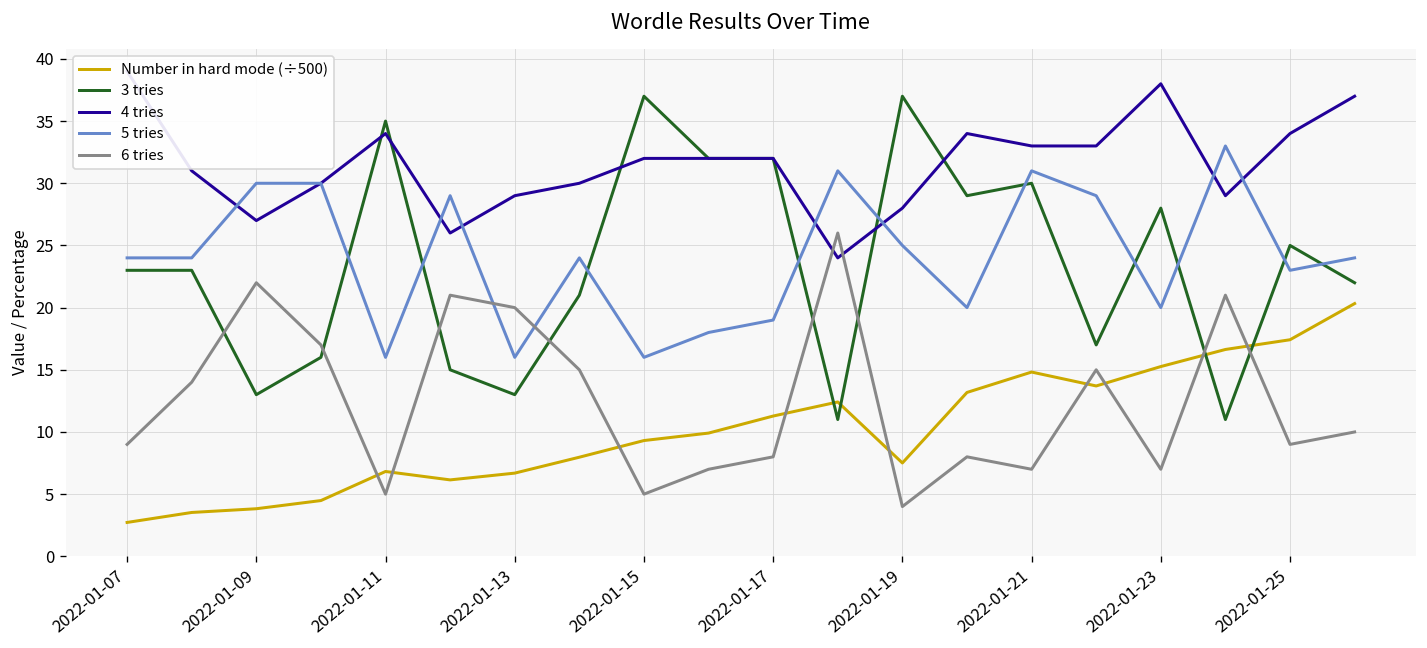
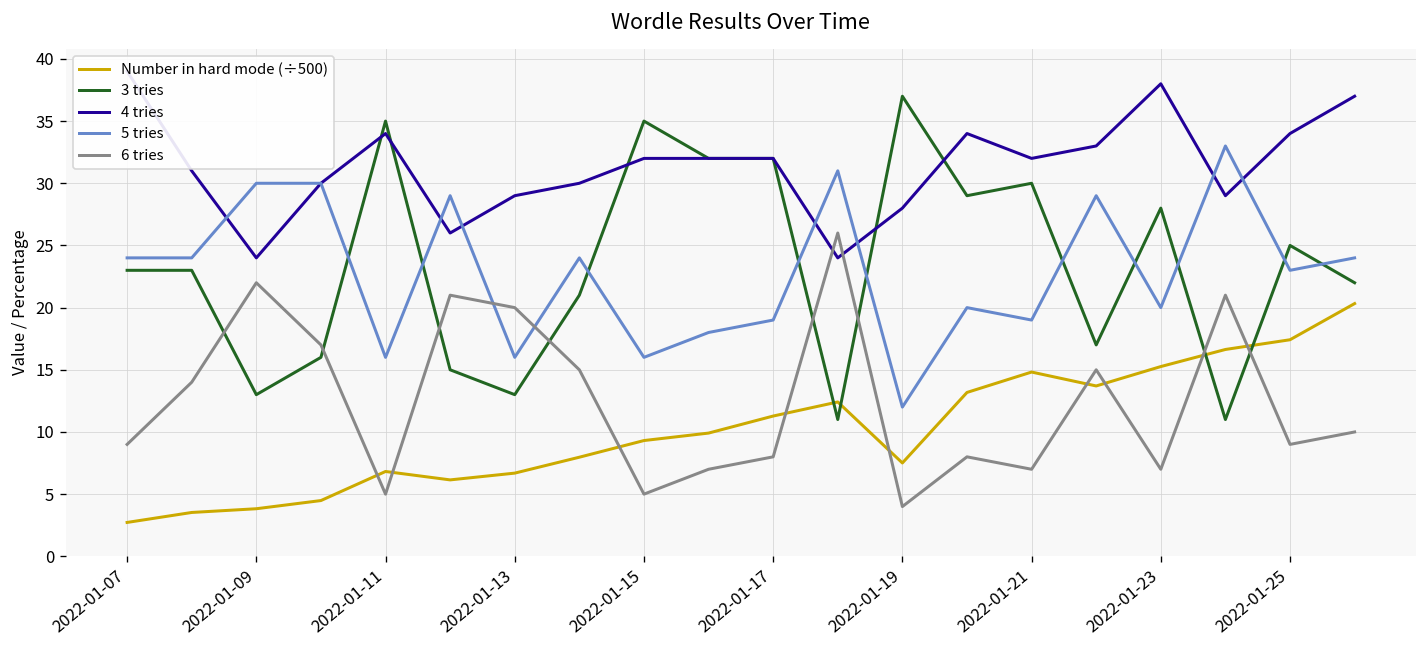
  {
    "Number in hard mode (÷500)": {
      "2022-01-07": 2.7,
      "2022-01-09": 4,
      "2022-01-11": 7,
      "2022-01-13": 6.7,
      "2022-01-15": 9.3,
      "2022-01-17": 11.3,
      "2022-01-19": 7.5,
      "2022-01-21": 15,
      "2022-01-23": 15.3,
      "2022-01-25": 17.4
    },
    "3 tries": {
      "2022-01-07": 23,
      "2022-01-09": 13,
      "2022-01-11": 35,
      "2022-01-13": 13,
-     "2022-01-15": 37,
+     "2022-01-15": 35,
      "2022-01-19": 37,
      "2022-01-21": 30,
      "2022-01-23": 28,
      "2022-01-25": 25
    },
    "4 tries": {
-     "2022-01-09": 27,
+     "2022-01-09": 24,
      "2022-01-11": 34,
      "2022-01-13": 29,
      "2022-01-15": 32,
      "2022-01-19": 28,
-     "2022-01-21": 33,
+     "2022-01-21": 32,
      "2022-01-23": 38,
      "2022-01-25": 34
    },
    "5 tries": {
      "2022-01-07": 24,
      "2022-01-09": 30,
      "2022-01-11": 16,
      "2022-01-13": 16,
      "2022-01-15": 16,
      "2022-01-17": 19,
-     "2022-01-19": 25,
-     "2022-01-21": 31,
+     "2022-01-19": 12,
+     "2022-01-21": 19,
      "2022-01-23": 20,
      "2022-01-25": 23
    },
    "6 tries": {
      "2022-01-07": 9,
      "2022-01-09": 22,
      "2022-01-11": 5,
      "2022-01-13": 20,
      "2022-01-15": 5,
      "2022-01-17": 8,
      "2022-01-19": 4,
      "2022-01-21": 7,
      "2022-01-23": 7,
      "2022-01-25": 9
    }
  }
